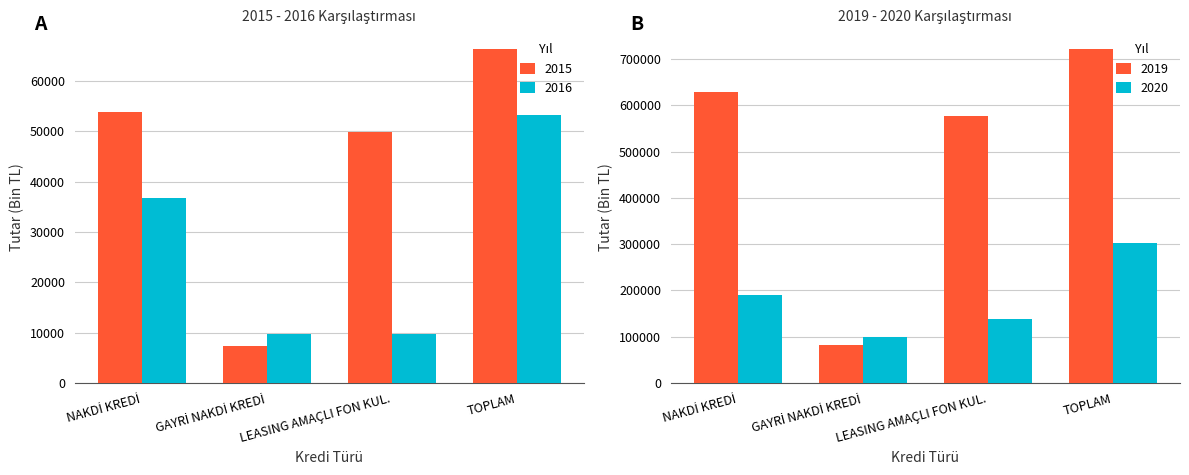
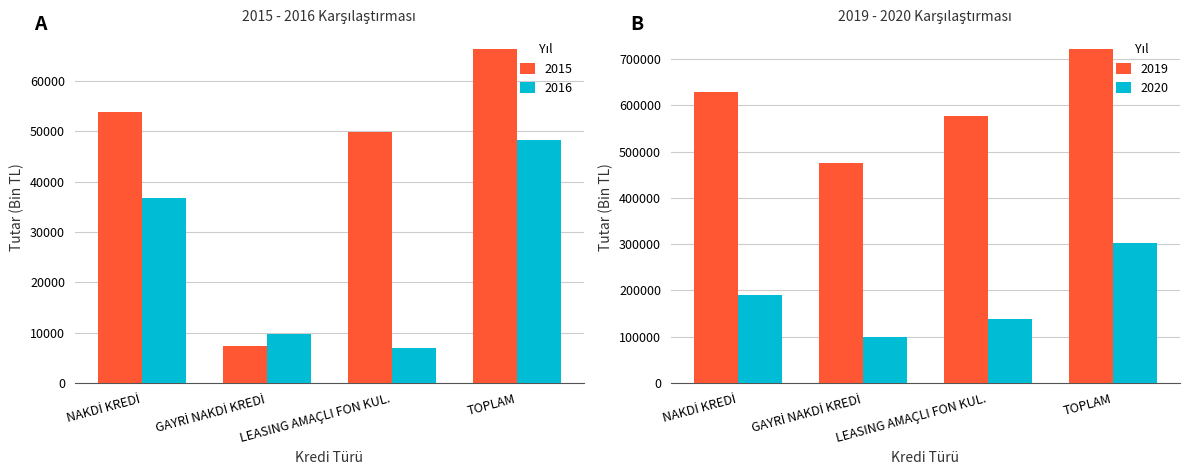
  {
    "2015 - 2016 Karşılaştırması": {
      "2015": {
        "NAKDİ KREDİ": 54000,
        "GAYRİ NAKDİ KREDİ": 7000,
        "LEASING AMAÇLI FON KUL.": 50000,
        "TOPLAM": 66000
      },
      "2016": {
        "NAKDİ KREDİ": 37000,
        "GAYRİ NAKDİ KREDİ": 10000,
-       "LEASING AMAÇLI FON KUL.": 10000,
-       "TOPLAM": 53000
+       "LEASING AMAÇLI FON KUL.": 7000,
+       "TOPLAM": 48000
      }
    },
    "2019 - 2020 Karşılaştırması": {
      "2019": {
        "NAKDİ KREDİ": 630000,
-       "GAYRİ NAKDİ KREDİ": 80000,
+       "GAYRİ NAKDİ KREDİ": 480000,
        "LEASING AMAÇLI FON KUL.": 580000,
        "TOPLAM": 720000
      },
      "2020": {
        "NAKDİ KREDİ": 190000,
        "GAYRİ NAKDİ KREDİ": 100000,
        "LEASING AMAÇLI FON KUL.": 140000,
        "TOPLAM": 300000
      }
    }
  }
